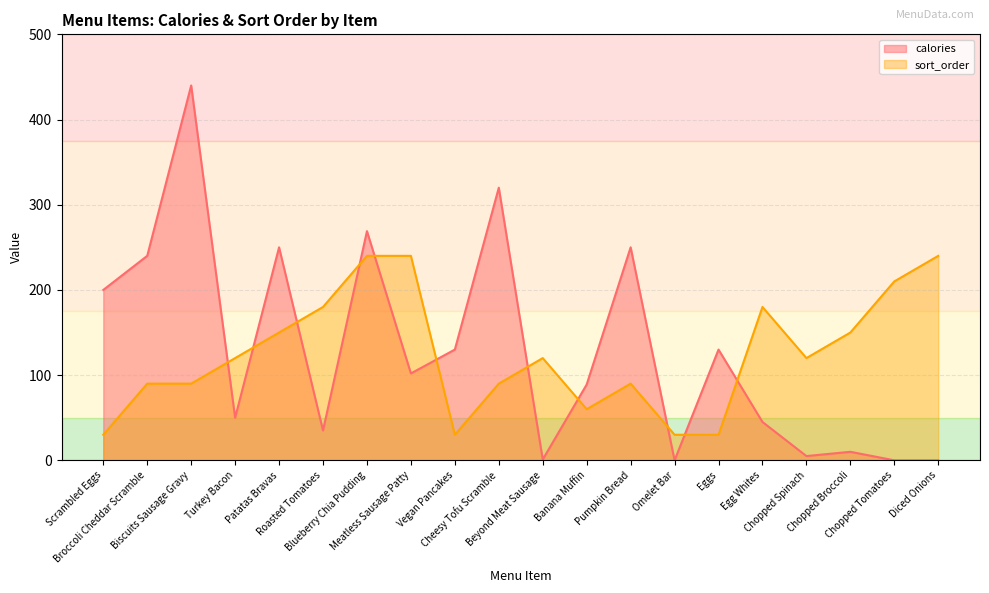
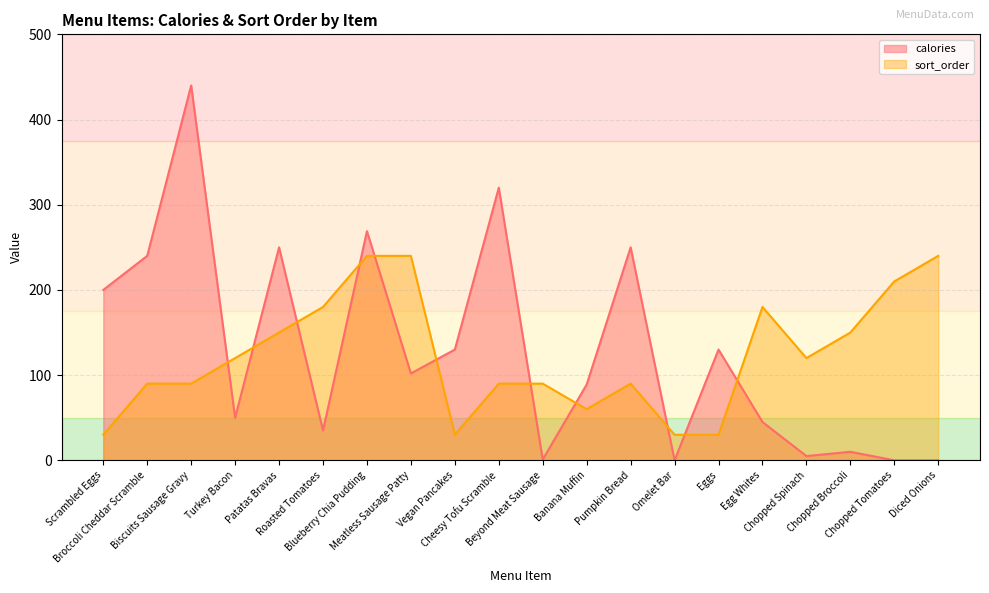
  {
    "calories": {
      "Scrambled Eggs": 200,
      "Broccoli Cheddar Scramble": 240,
      "Biscuits Sausage Gravy": 440,
      "Turkey Bacon": 50,
      "Patatas Bravas": 250,
      "Roasted Tomatoes": 40,
      "Blueberry Chia Pudding": 270,
      "Meatless Sausage Patty": 100,
      "Vegan Pancakes": 130,
      "Cheesy Tofu Scramble": 320,
      "Beyond Meat Sausage": 0,
      "Banana Muffin": 90,
      "Pumpkin Bread": 250,
      "Omelet Bar": 0,
      "Eggs": 130,
      "Egg Whites": 50,
      "Chopped Spinach": 10,
      "Chopped Broccoli": 10,
      "Chopped Tomatoes": 0,
      "Diced Onions": 0
    },
    "sort_order": {
      "Scrambled Eggs": 30,
      "Broccoli Cheddar Scramble": 90,
      "Biscuits Sausage Gravy": 90,
      "Turkey Bacon": 120,
      "Patatas Bravas": 150,
      "Roasted Tomatoes": 180,
      "Blueberry Chia Pudding": 240,
      "Meatless Sausage Patty": 240,
      "Vegan Pancakes": 30,
      "Cheesy Tofu Scramble": 90,
-     "Beyond Meat Sausage": 120,
+     "Beyond Meat Sausage": 90,
      "Banana Muffin": 60,
      "Pumpkin Bread": 90,
      "Omelet Bar": 30,
      "Eggs": 30,
      "Egg Whites": 180,
      "Chopped Spinach": 120,
      "Chopped Broccoli": 150,
      "Chopped Tomatoes": 210,
      "Diced Onions": 240
    }
  }
